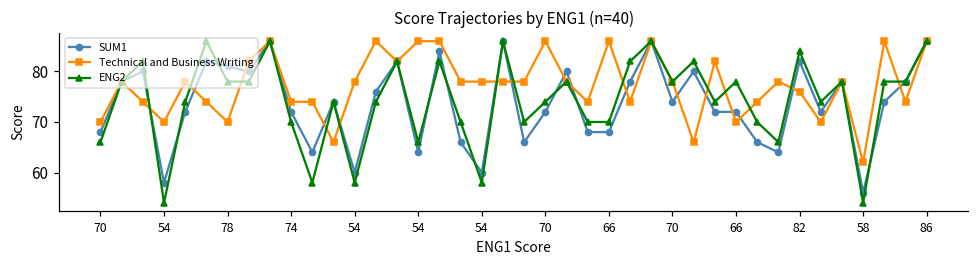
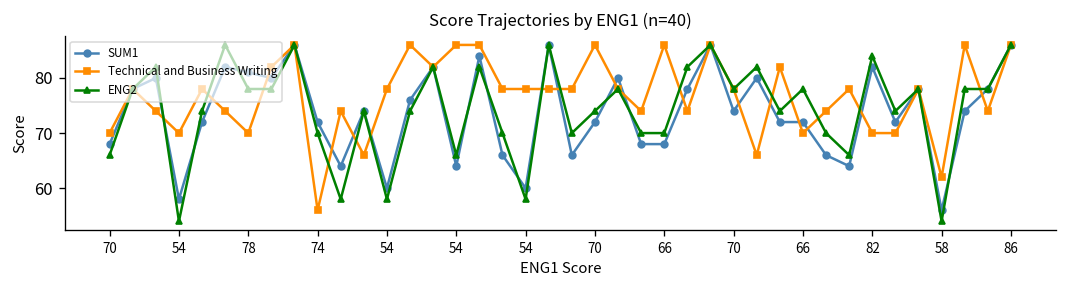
  {
    "SUM1": {
      "74": 72,
      "82": 82,
      "58": 56
    },
    "Technical and Business Writing": {
      "78": 70,
-     "74": 74,
-     "82": 76,
+     "74": 56,
+     "82": 70,
      "58": 62
    },
    "ENG2": {
      "74": 70,
      "82": 84,
      "58": 54
    }
  }
